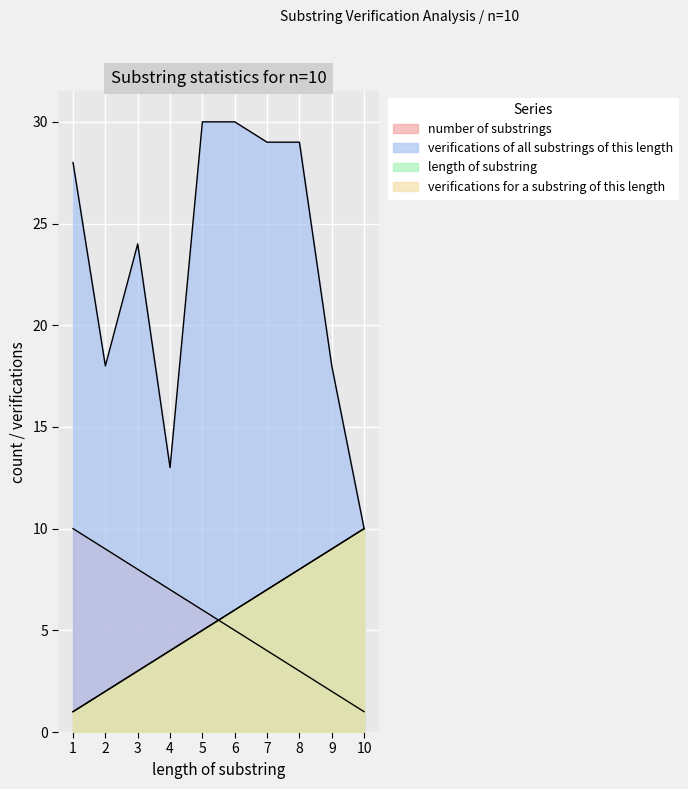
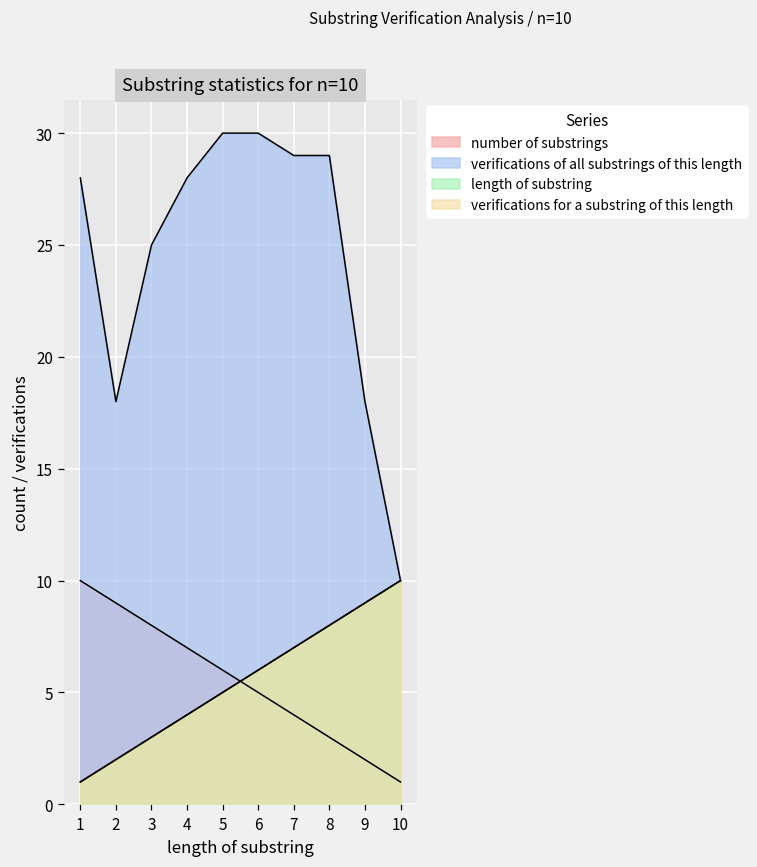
  {
    "verifications of all substrings of this length": {
      "1": 28,
      "2": 18,
-     "3": 24,
-     "4": 13,
+     "3": 25,
+     "4": 28,
      "5": 30,
      "6": 30,
      "7": 29,
      "8": 29,
      "9": 18
    }
  }
